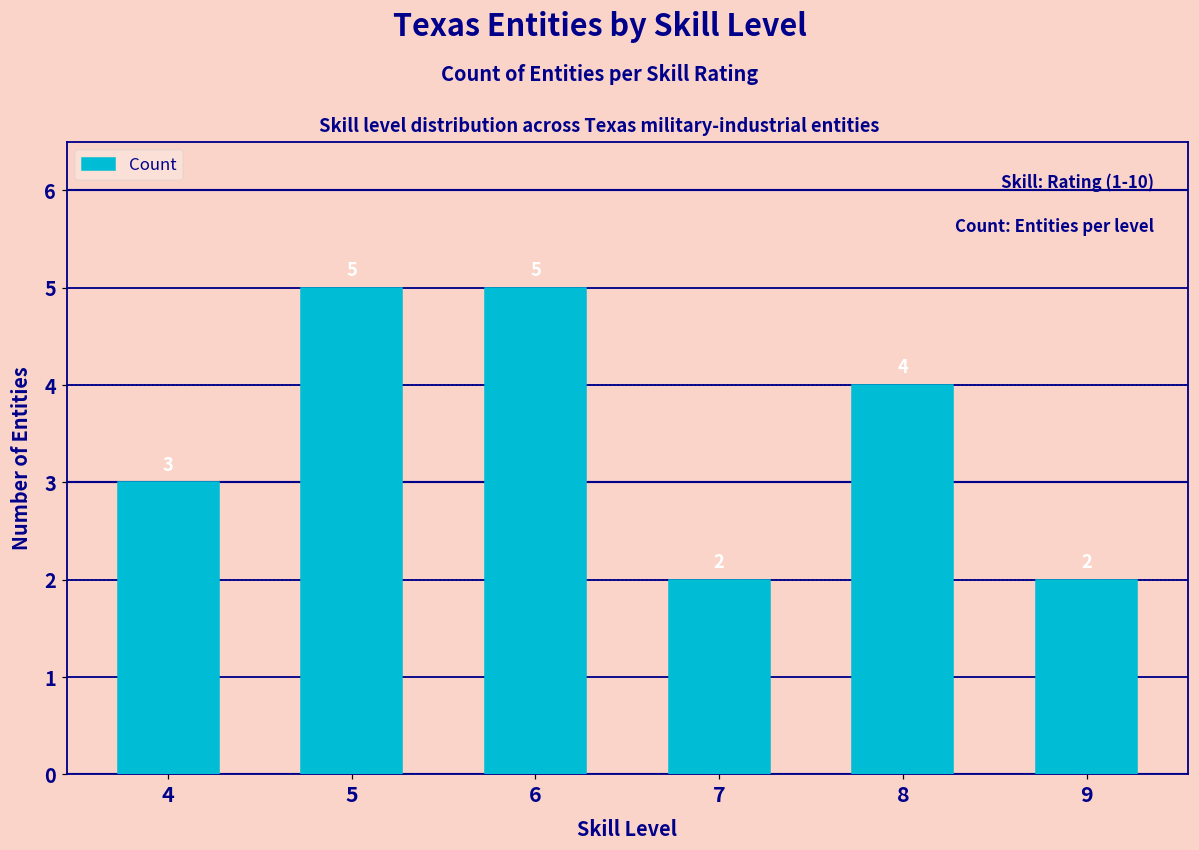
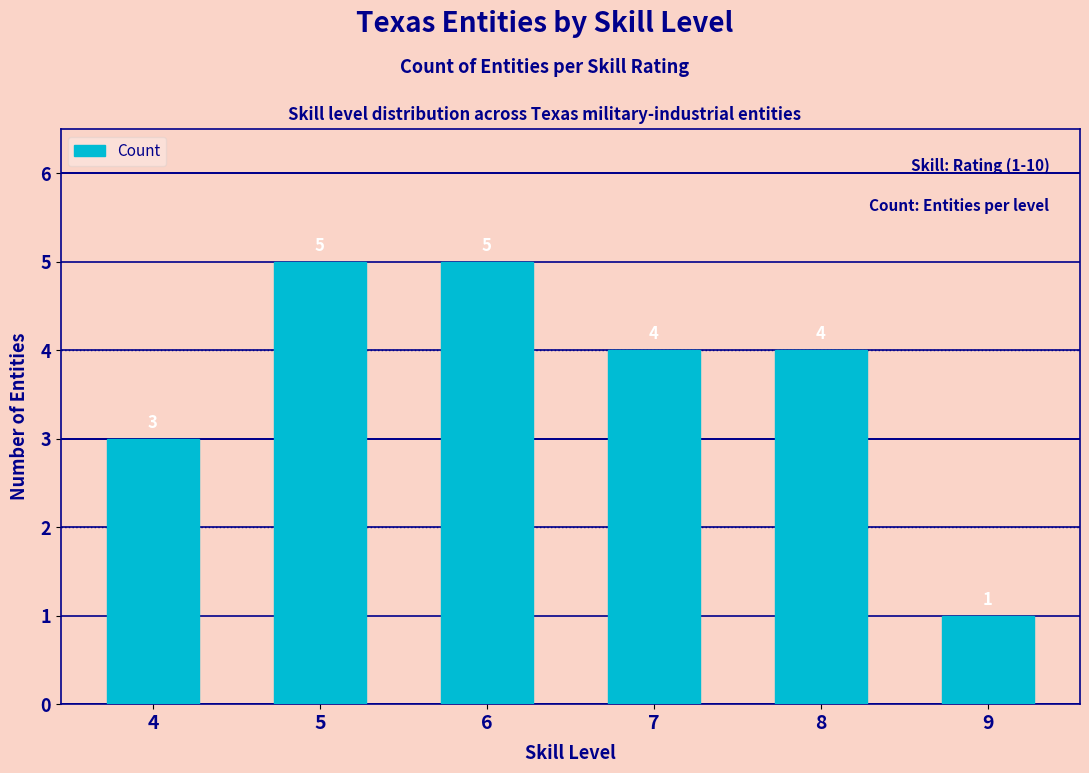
  {
    "4": 3,
    "5": 5,
    "6": 5,
-   "7": 2,
+   "7": 4,
    "8": 4,
-   "9": 2
+   "9": 1
  }
